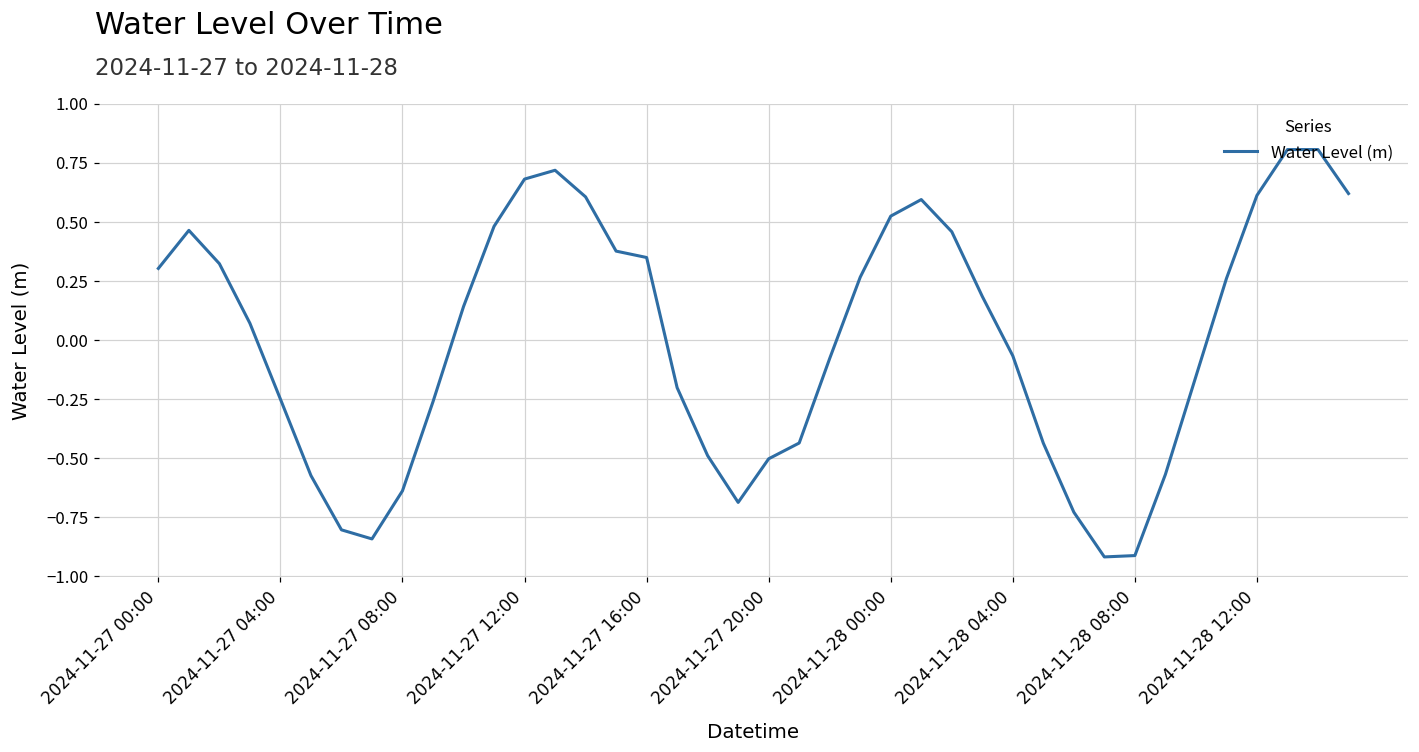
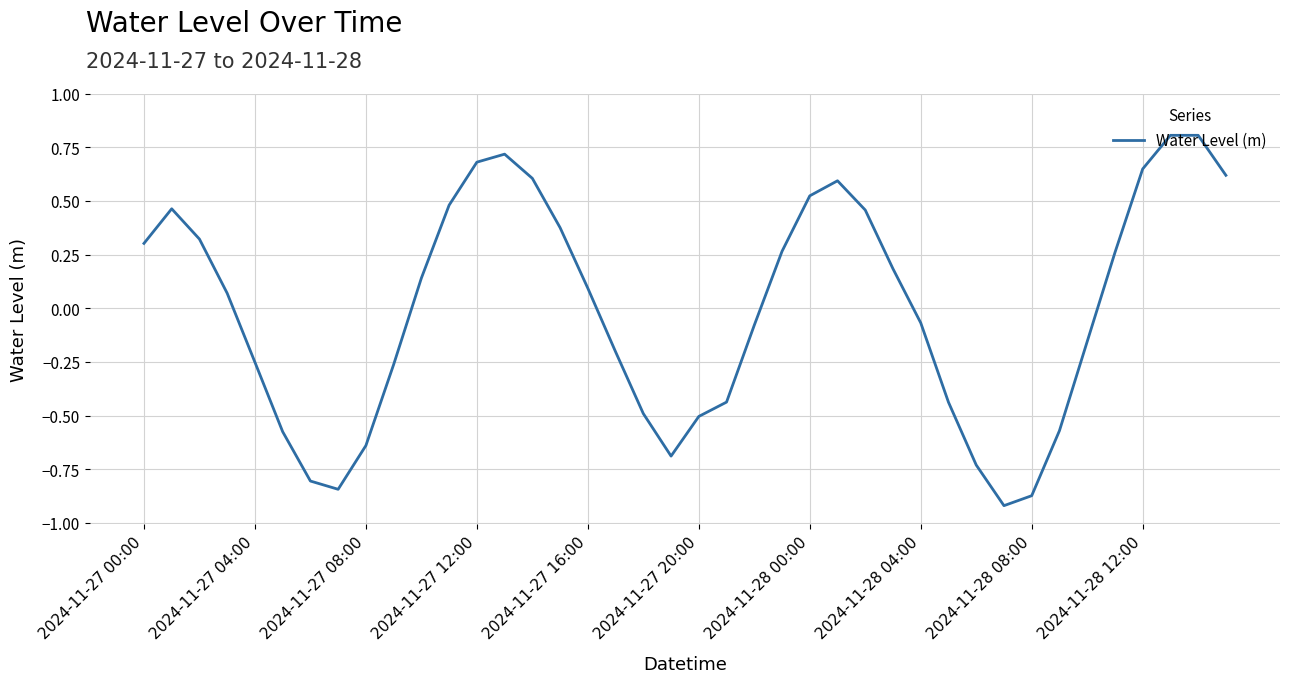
  {
    "2024-11-27 00:00": 0.30,
    "2024-11-27 04:00": -0.25,
    "2024-11-27 08:00": -0.64,
    "2024-11-27 12:00": 0.68,
-   "2024-11-27 16:00": 0.35,
+   "2024-11-27 16:00": 0.09,
    "2024-11-27 20:00": -0.50,
    "2024-11-28 00:00": 0.52,
    "2024-11-28 04:00": -0.07,
-   "2024-11-28 08:00": -0.91,
-   "2024-11-28 12:00": 0.61
+   "2024-11-28 08:00": -0.87,
+   "2024-11-28 12:00": 0.65
  }
